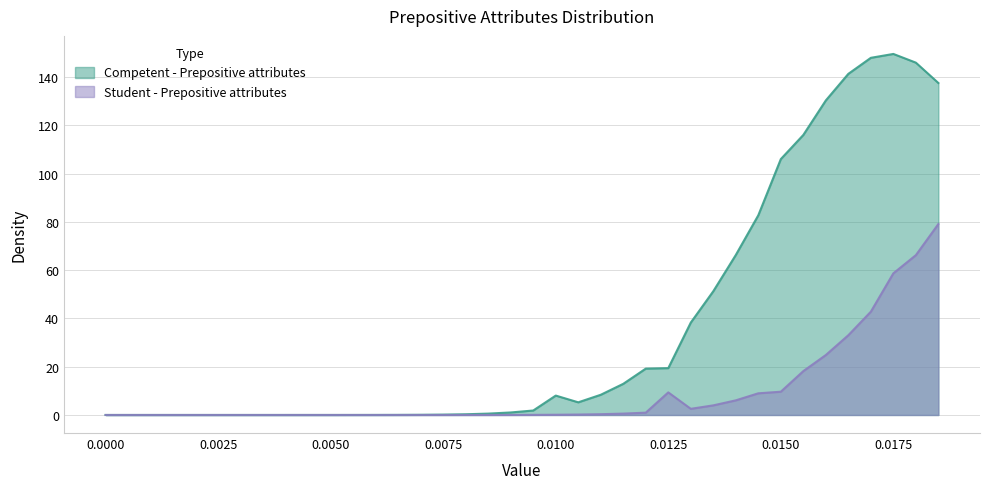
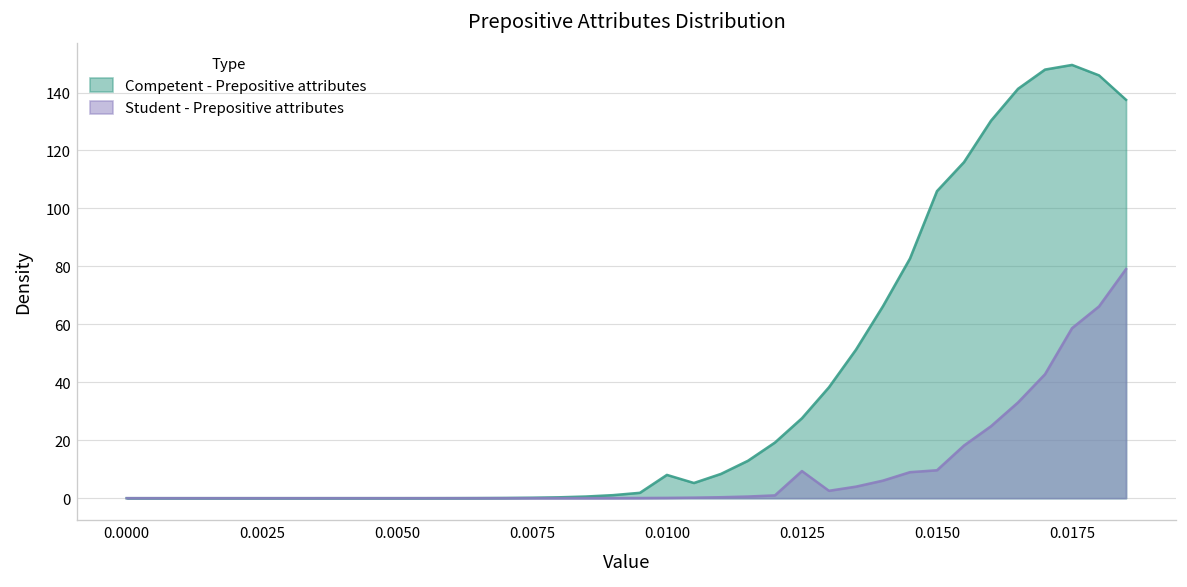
  {
    "Competent - Prepositive attributes": {
      "0.0100": 8,
-     "0.0125": 19,
+     "0.0125": 28,
      "0.0150": 106,
      "0.0175": 150
    },
    "Student - Prepositive attributes": {
      "0.0100": 0,
      "0.0125": 9,
      "0.0150": 10,
      "0.0175": 59
    }
  }
